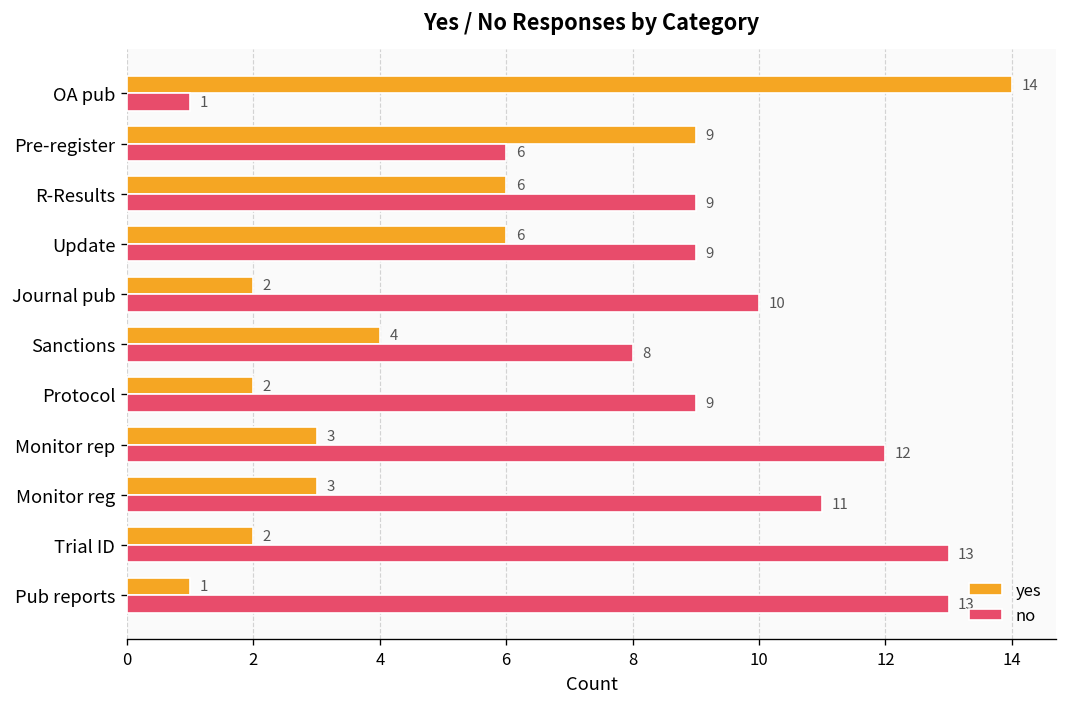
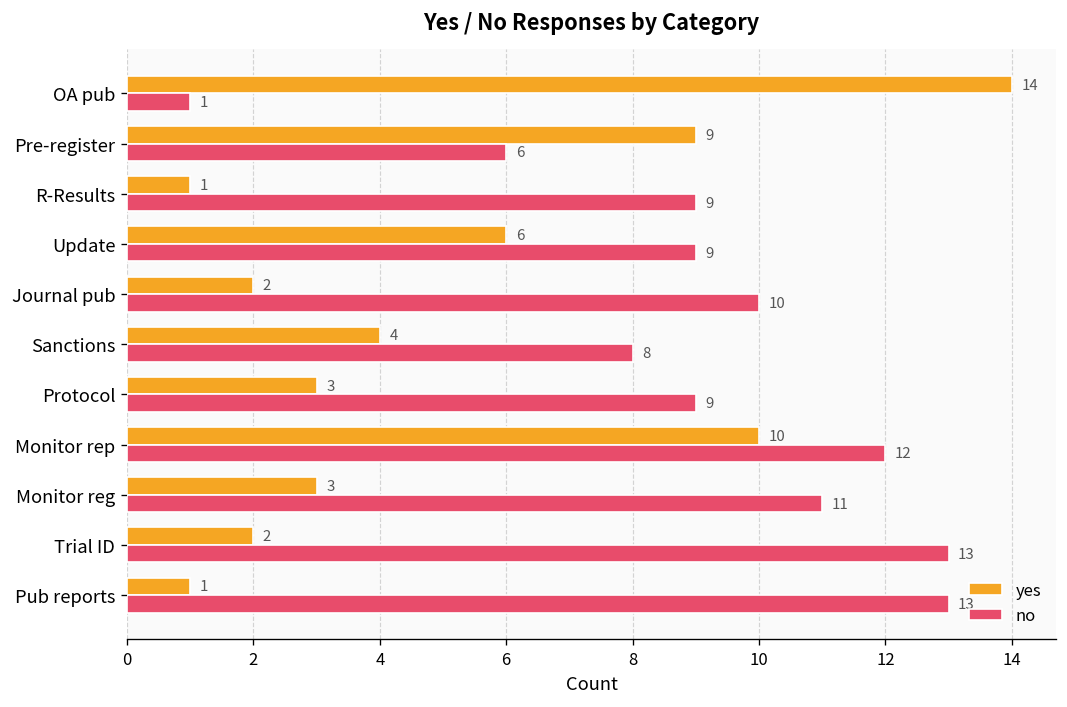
  {
    "yes": {
      "OA pub": 14,
      "Pre-register": 9,
-     "R-Results": 6,
+     "R-Results": 1,
      "Update": 6,
      "Journal pub": 2,
      "Sanctions": 4,
-     "Protocol": 2,
-     "Monitor rep": 3,
+     "Protocol": 3,
+     "Monitor rep": 10,
      "Monitor reg": 3,
      "Trial ID": 2,
      "Pub reports": 1
    },
    "no": {
      "OA pub": 1,
      "Pre-register": 6,
      "R-Results": 9,
      "Update": 9,
      "Journal pub": 10,
      "Sanctions": 8,
      "Protocol": 9,
      "Monitor rep": 12,
      "Monitor reg": 11,
      "Trial ID": 13,
      "Pub reports": 13
    }
  }
